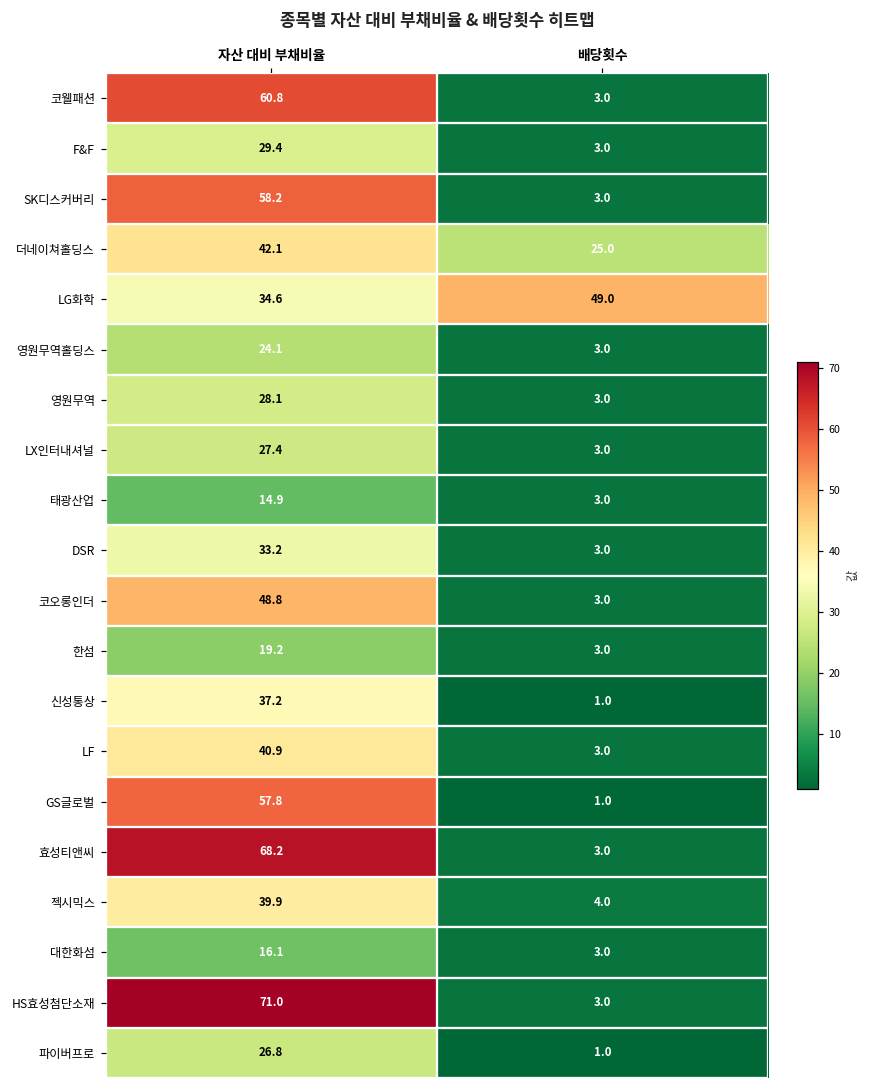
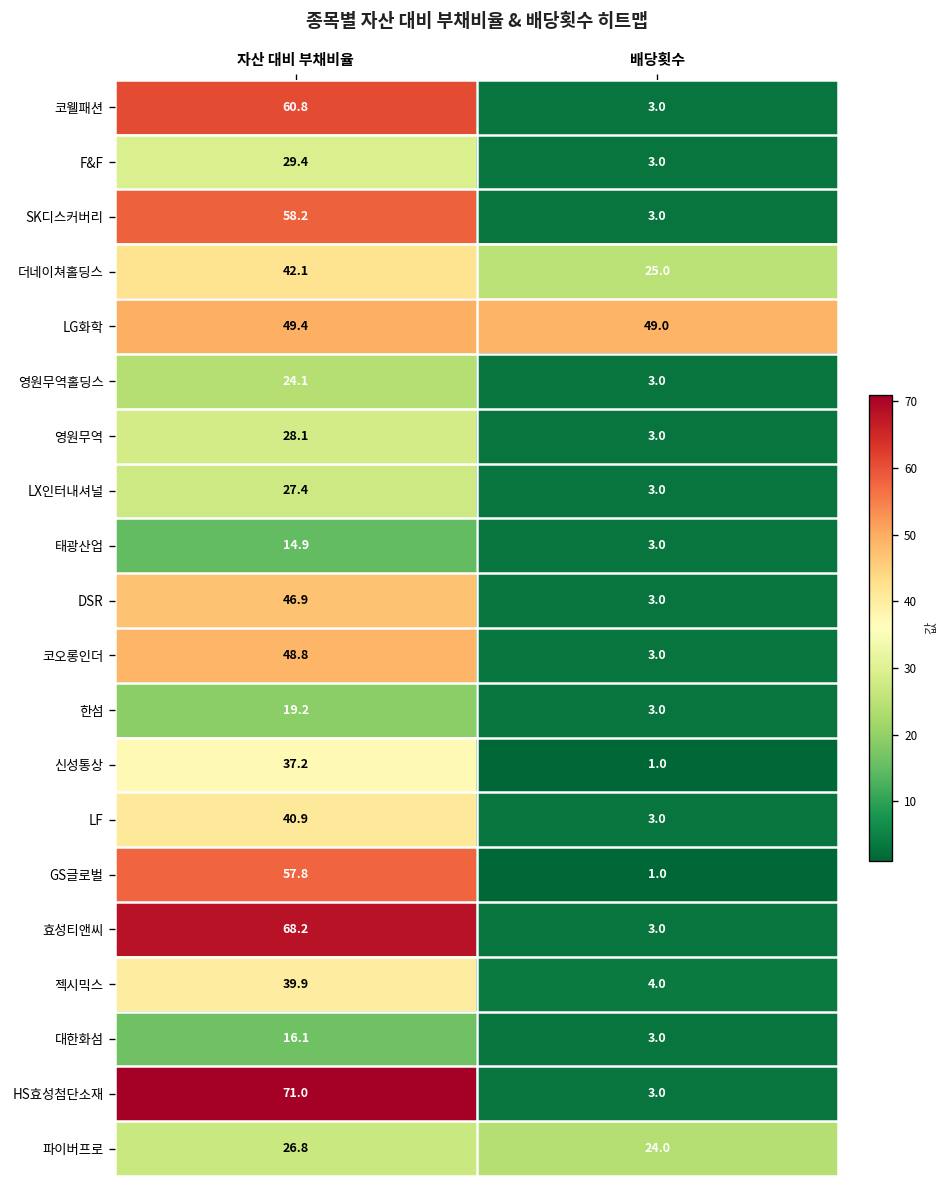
  {
    "코웰패션": {
      "자산 대비 부채비율": 60.8,
      "배당횟수": 3.0
    },
    "F&F": {
      "자산 대비 부채비율": 29.4,
      "배당횟수": 3.0
    },
    "SK디스커버리": {
      "자산 대비 부채비율": 58.2,
      "배당횟수": 3.0
    },
    "더네이쳐홀딩스": {
      "자산 대비 부채비율": 42.1,
      "배당횟수": 25.0
    },
    "LG화학": {
-     "자산 대비 부채비율": 34.6,
+     "자산 대비 부채비율": 49.4,
      "배당횟수": 49.0
    },
    "영원무역홀딩스": {
      "자산 대비 부채비율": 24.1,
      "배당횟수": 3.0
    },
    "영원무역": {
      "자산 대비 부채비율": 28.1,
      "배당횟수": 3.0
    },
    "LX인터내셔널": {
      "자산 대비 부채비율": 27.4,
      "배당횟수": 3.0
    },
    "태광산업": {
      "자산 대비 부채비율": 14.9,
      "배당횟수": 3.0
    },
    "DSR": {
-     "자산 대비 부채비율": 33.2,
+     "자산 대비 부채비율": 46.9,
      "배당횟수": 3.0
    },
    "코오롱인더": {
      "자산 대비 부채비율": 48.8,
      "배당횟수": 3.0
    },
    "한섬": {
      "자산 대비 부채비율": 19.2,
      "배당횟수": 3.0
    },
    "신성통상": {
      "자산 대비 부채비율": 37.2,
      "배당횟수": 1.0
    },
    "LF": {
      "자산 대비 부채비율": 40.9,
      "배당횟수": 3.0
    },
    "GS글로벌": {
      "자산 대비 부채비율": 57.8,
      "배당횟수": 1.0
    },
    "효성티앤씨": {
      "자산 대비 부채비율": 68.2,
      "배당횟수": 3.0
    },
    "젝시믹스": {
      "자산 대비 부채비율": 39.9,
      "배당횟수": 4.0
    },
    "대한화섬": {
      "자산 대비 부채비율": 16.1,
      "배당횟수": 3.0
    },
    "HS효성첨단소재": {
      "자산 대비 부채비율": 71.0,
      "배당횟수": 3.0
    },
    "파이버프로": {
      "자산 대비 부채비율": 26.8,
-     "배당횟수": 1.0
+     "배당횟수": 24.0
    }
  }
